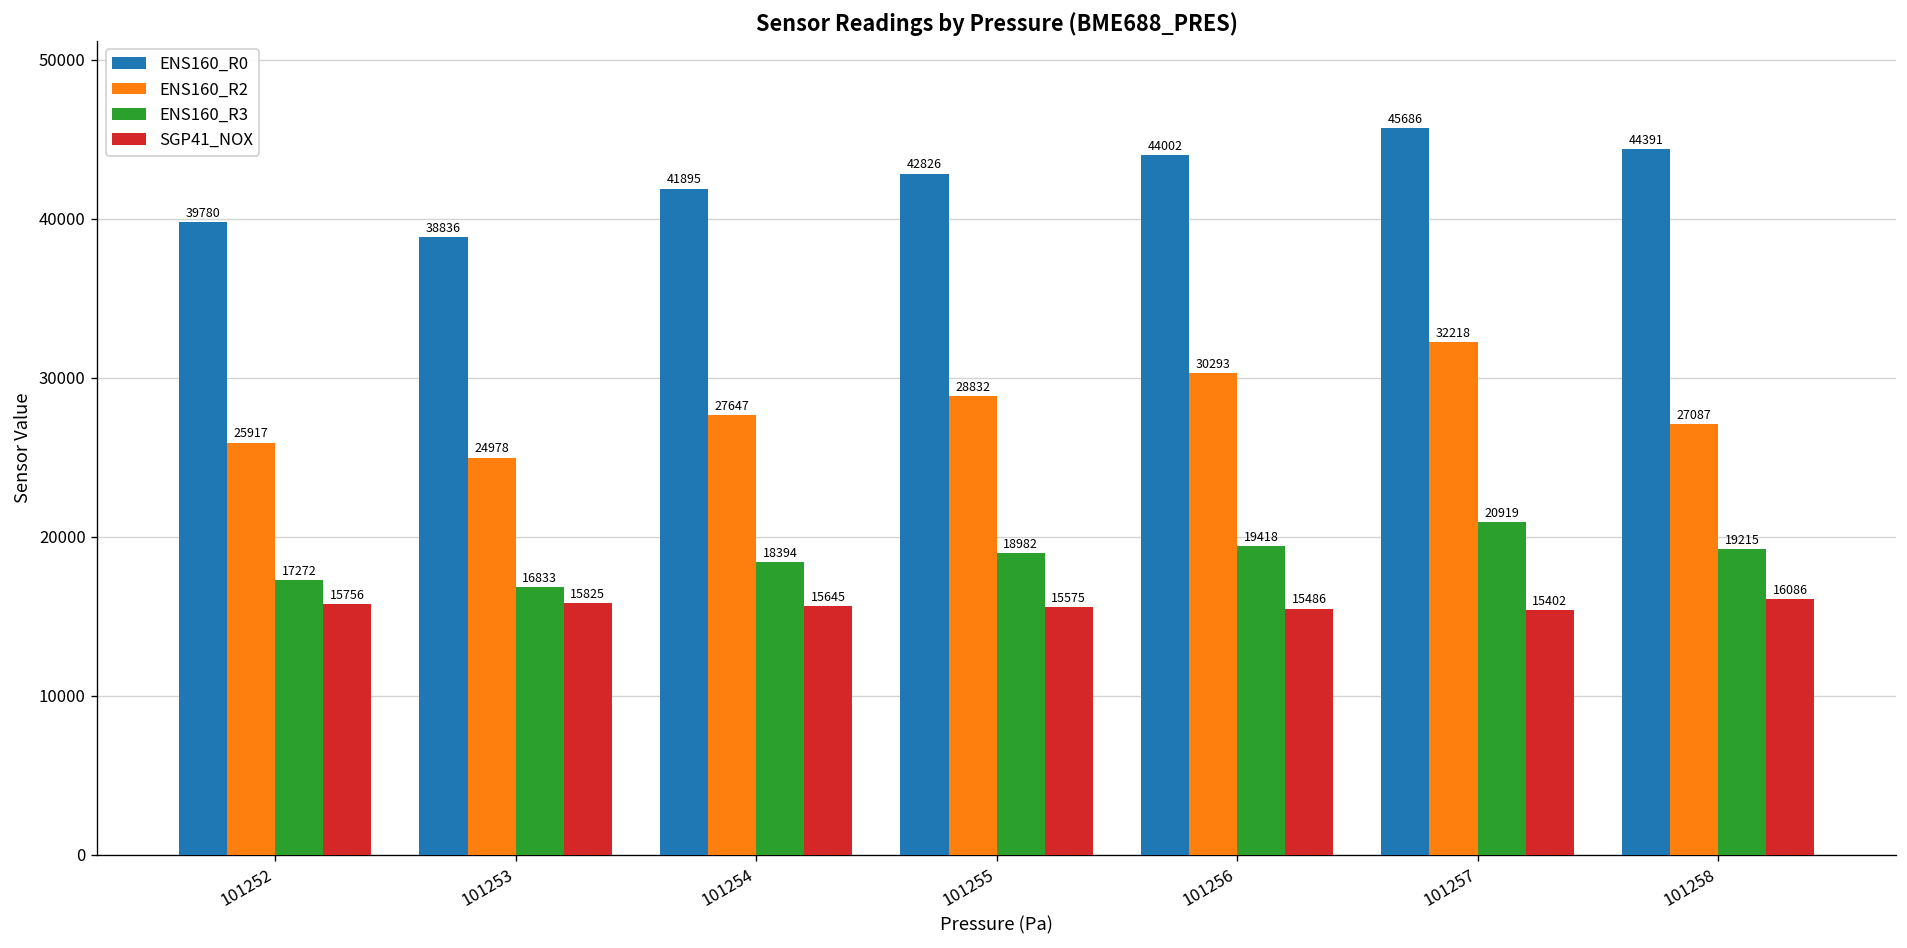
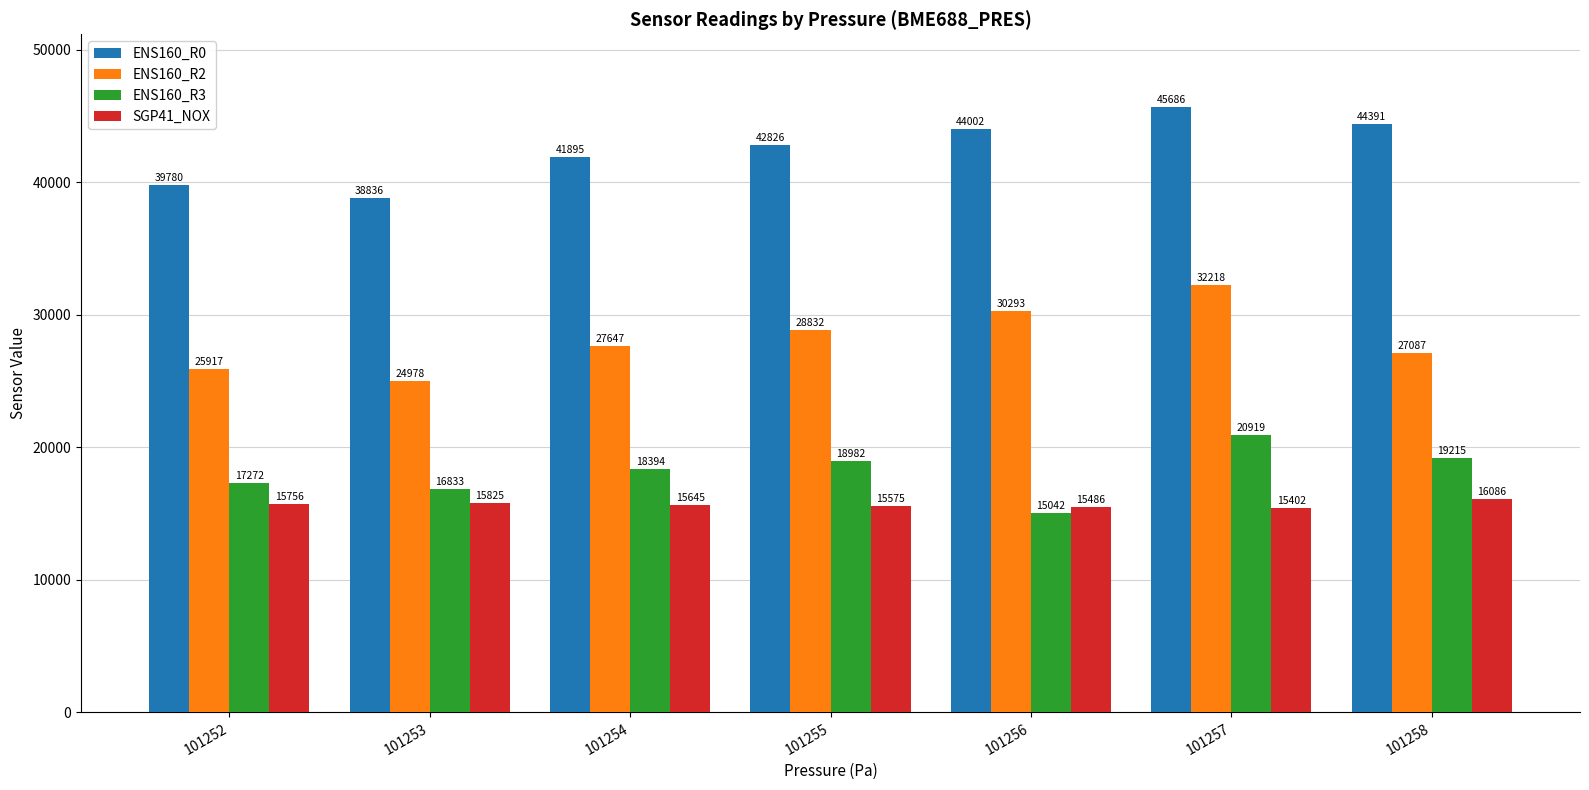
  {
    "ENS160_R0": {
      "101252": 39780,
      "101253": 38836,
      "101254": 41895,
      "101255": 42826,
      "101256": 44002,
      "101257": 45686,
      "101258": 44391
    },
    "ENS160_R2": {
      "101252": 25917,
      "101253": 24978,
      "101254": 27647,
      "101255": 28832,
      "101256": 30293,
      "101257": 32218,
      "101258": 27087
    },
    "ENS160_R3": {
      "101252": 17272,
      "101253": 16833,
      "101254": 18394,
      "101255": 18982,
-     "101256": 19418,
+     "101256": 15042,
      "101257": 20919,
      "101258": 19215
    },
    "SGP41_NOX": {
      "101252": 15756,
      "101253": 15825,
      "101254": 15645,
      "101255": 15575,
      "101256": 15486,
      "101257": 15402,
      "101258": 16086
    }
  }
